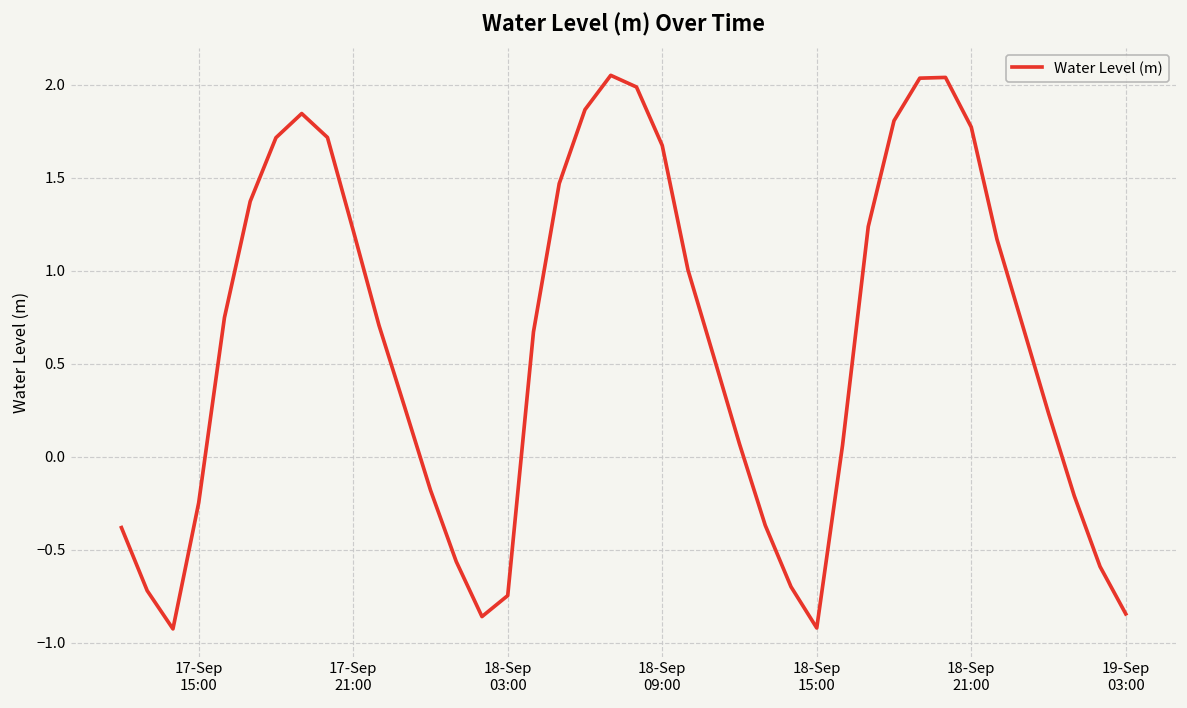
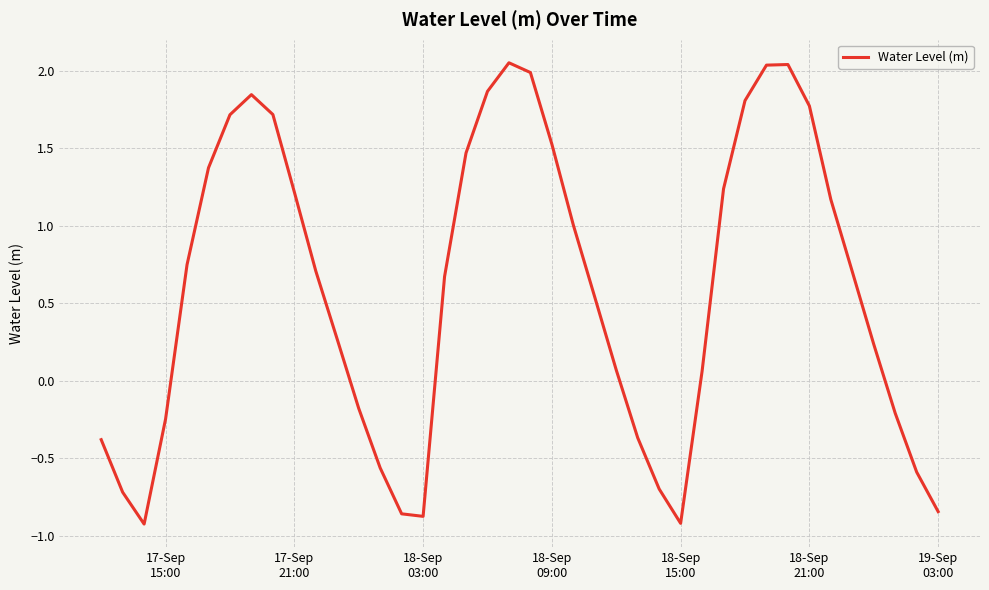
  {
    "17-Sep 15:00": -0.25,
    "17-Sep 21:00": 1.22,
-   "18-Sep 03:00": -0.75,
-   "18-Sep 09:00": 1.67,
+   "18-Sep 03:00": -0.87,
+   "18-Sep 09:00": 1.53,
    "18-Sep 15:00": -0.92,
    "18-Sep 21:00": 1.77,
    "19-Sep 03:00": -0.84
  }
